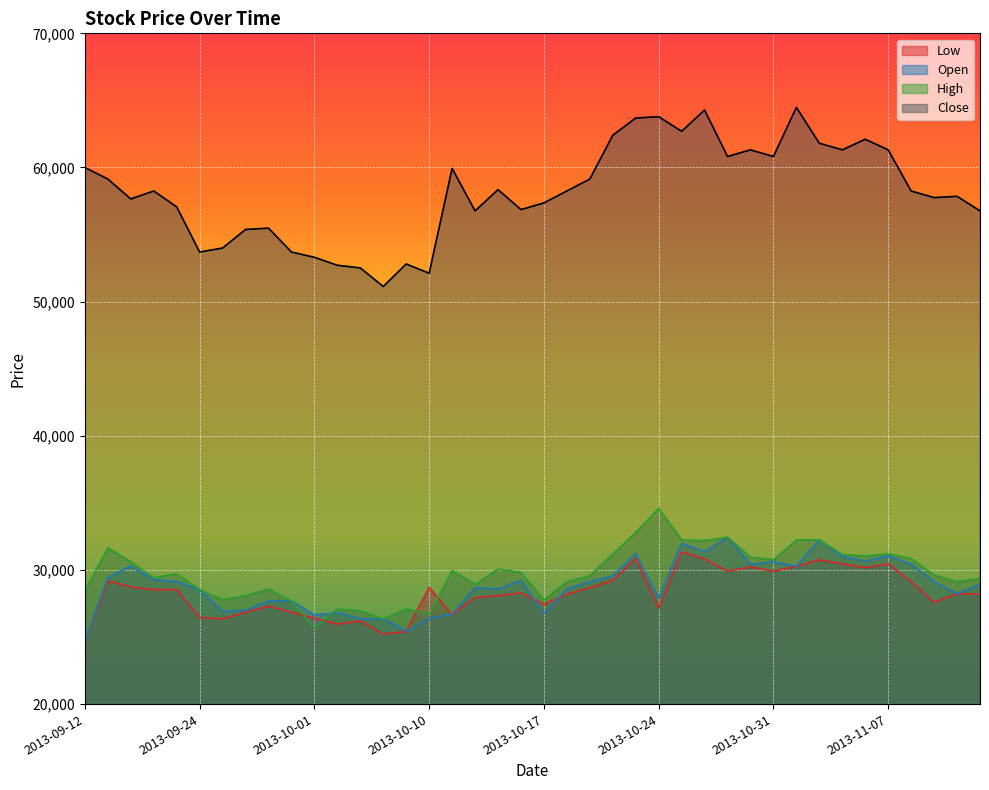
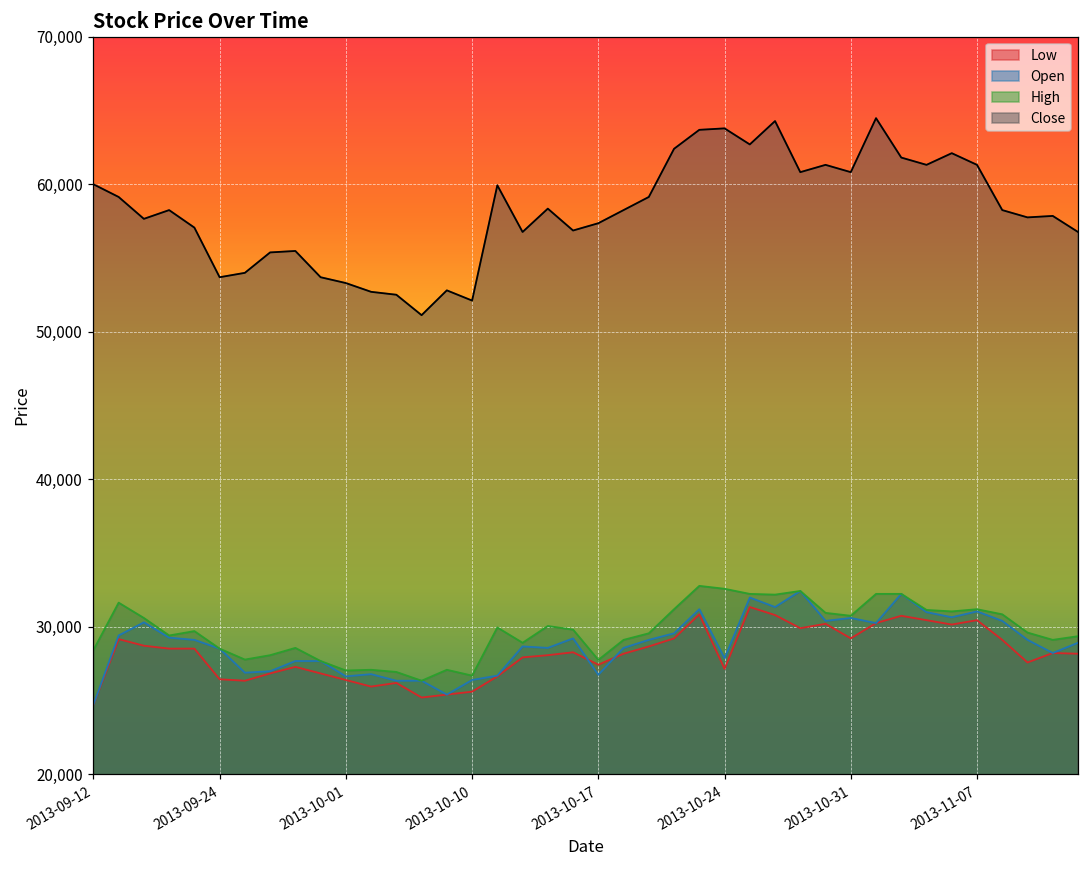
  {
    "Low": {
      "2013-09-24": "26,500",
      "2013-10-01": "26,400",
-     "2013-10-10": "28,700",
+     "2013-10-10": "25,600",
      "2013-10-17": "27,400",
      "2013-10-24": "27,200",
-     "2013-10-31": "29,900",
+     "2013-10-31": "29,200",
      "2013-11-07": "30,500"
    },
    "Open": {
      "2013-10-01": "26,700",
      "2013-10-10": "26,400",
      "2013-10-17": "26,800",
      "2013-10-24": "27,900"
    },
    "High": {
      "2013-09-12": "28,400",
-     "2013-10-01": "25,700",
+     "2013-10-01": "27,000",
      "2013-10-10": "26,700",
      "2013-10-17": "27,800",
-     "2013-10-24": "34,600"
+     "2013-10-24": "32,600"
    },
    "Close": {
      "2013-09-12": "60,000",
      "2013-09-24": "53,700",
      "2013-10-01": "53,300",
      "2013-10-10": "52,100",
      "2013-10-17": "57,400",
      "2013-10-24": "63,800",
      "2013-10-31": "60,800",
      "2013-11-07": "61,300"
    }
  }
